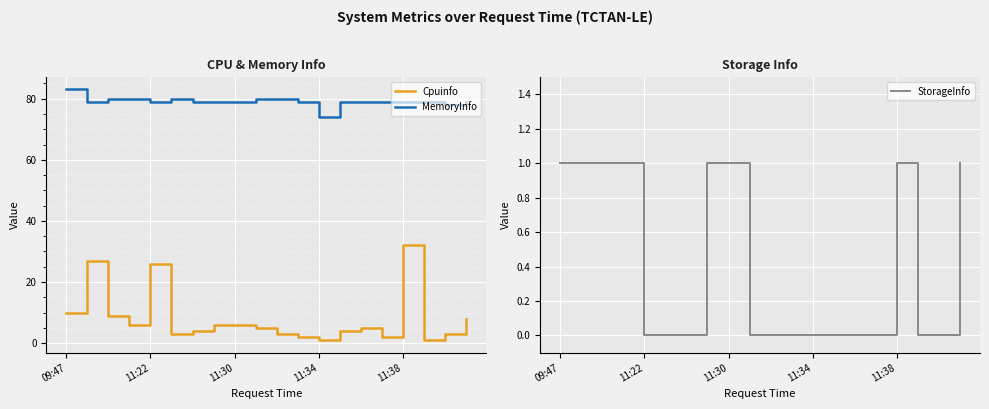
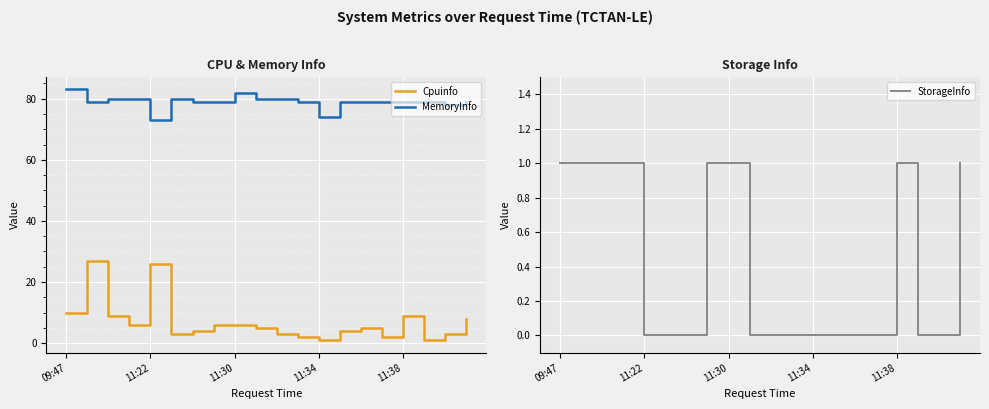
  {
    "CPU & Memory Info": {
      "Cpuinfo": {
        "09:47": 10,
        "11:22": 26,
        "11:30": 6,
        "11:34": 1,
-       "11:38": 32
+       "11:38": 9
      },
      "MemoryInfo": {
        "09:47": 83,
-       "11:22": 79,
-       "11:30": 79,
+       "11:22": 73,
+       "11:30": 82,
        "11:34": 74
      }
    },
    "Storage Info": {
      "09:47": 1.00,
      "11:22": 0.00,
      "11:30": 1.00,
      "11:34": 0.00,
      "11:38": 1.00
    }
  }
